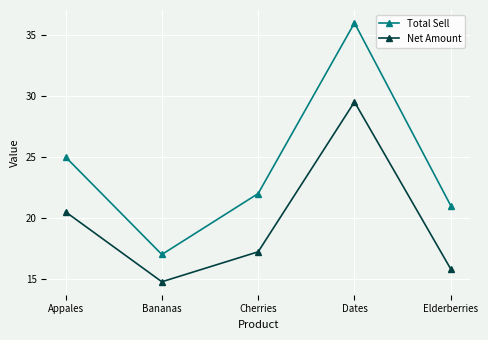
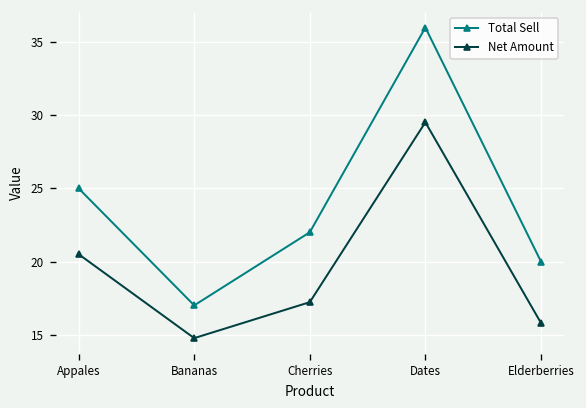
  {
    "Total Sell": {
      "Appales": 25,
      "Bananas": 17,
      "Cherries": 22,
      "Dates": 36,
-     "Elderberries": 21
+     "Elderberries": 20
    },
    "Net Amount": {
      "Appales": 20.5,
      "Bananas": 14.8,
      "Cherries": 17.2,
      "Dates": 29.5,
      "Elderberries": 16
    }
  }
